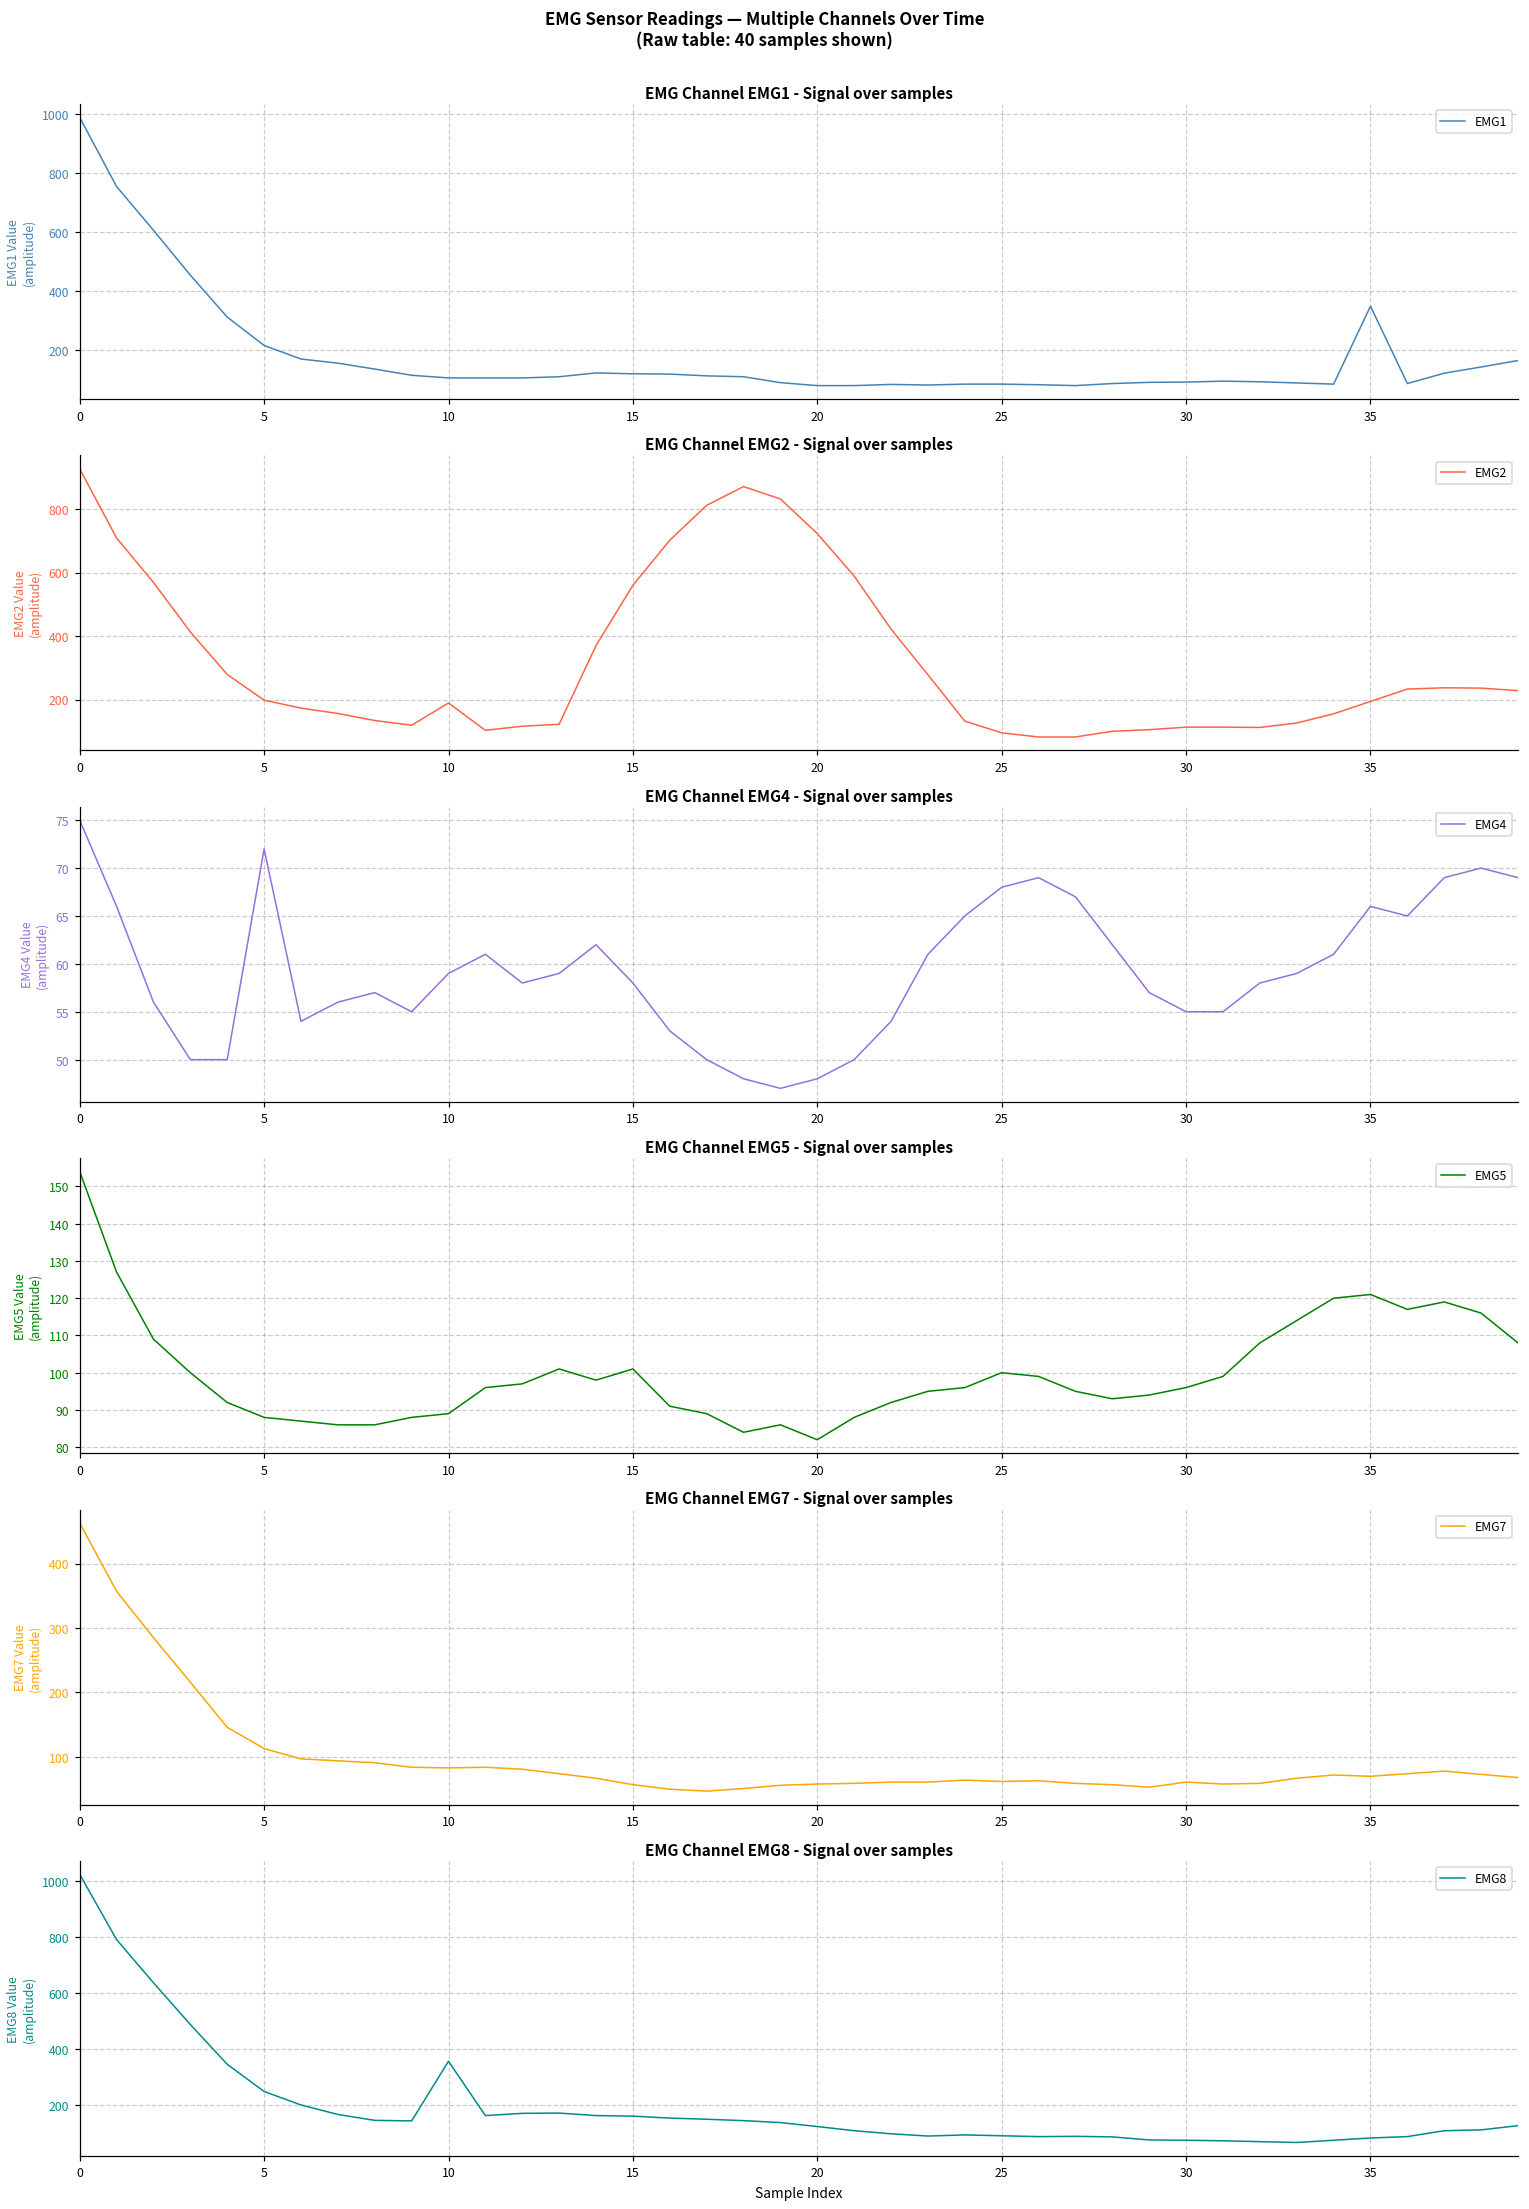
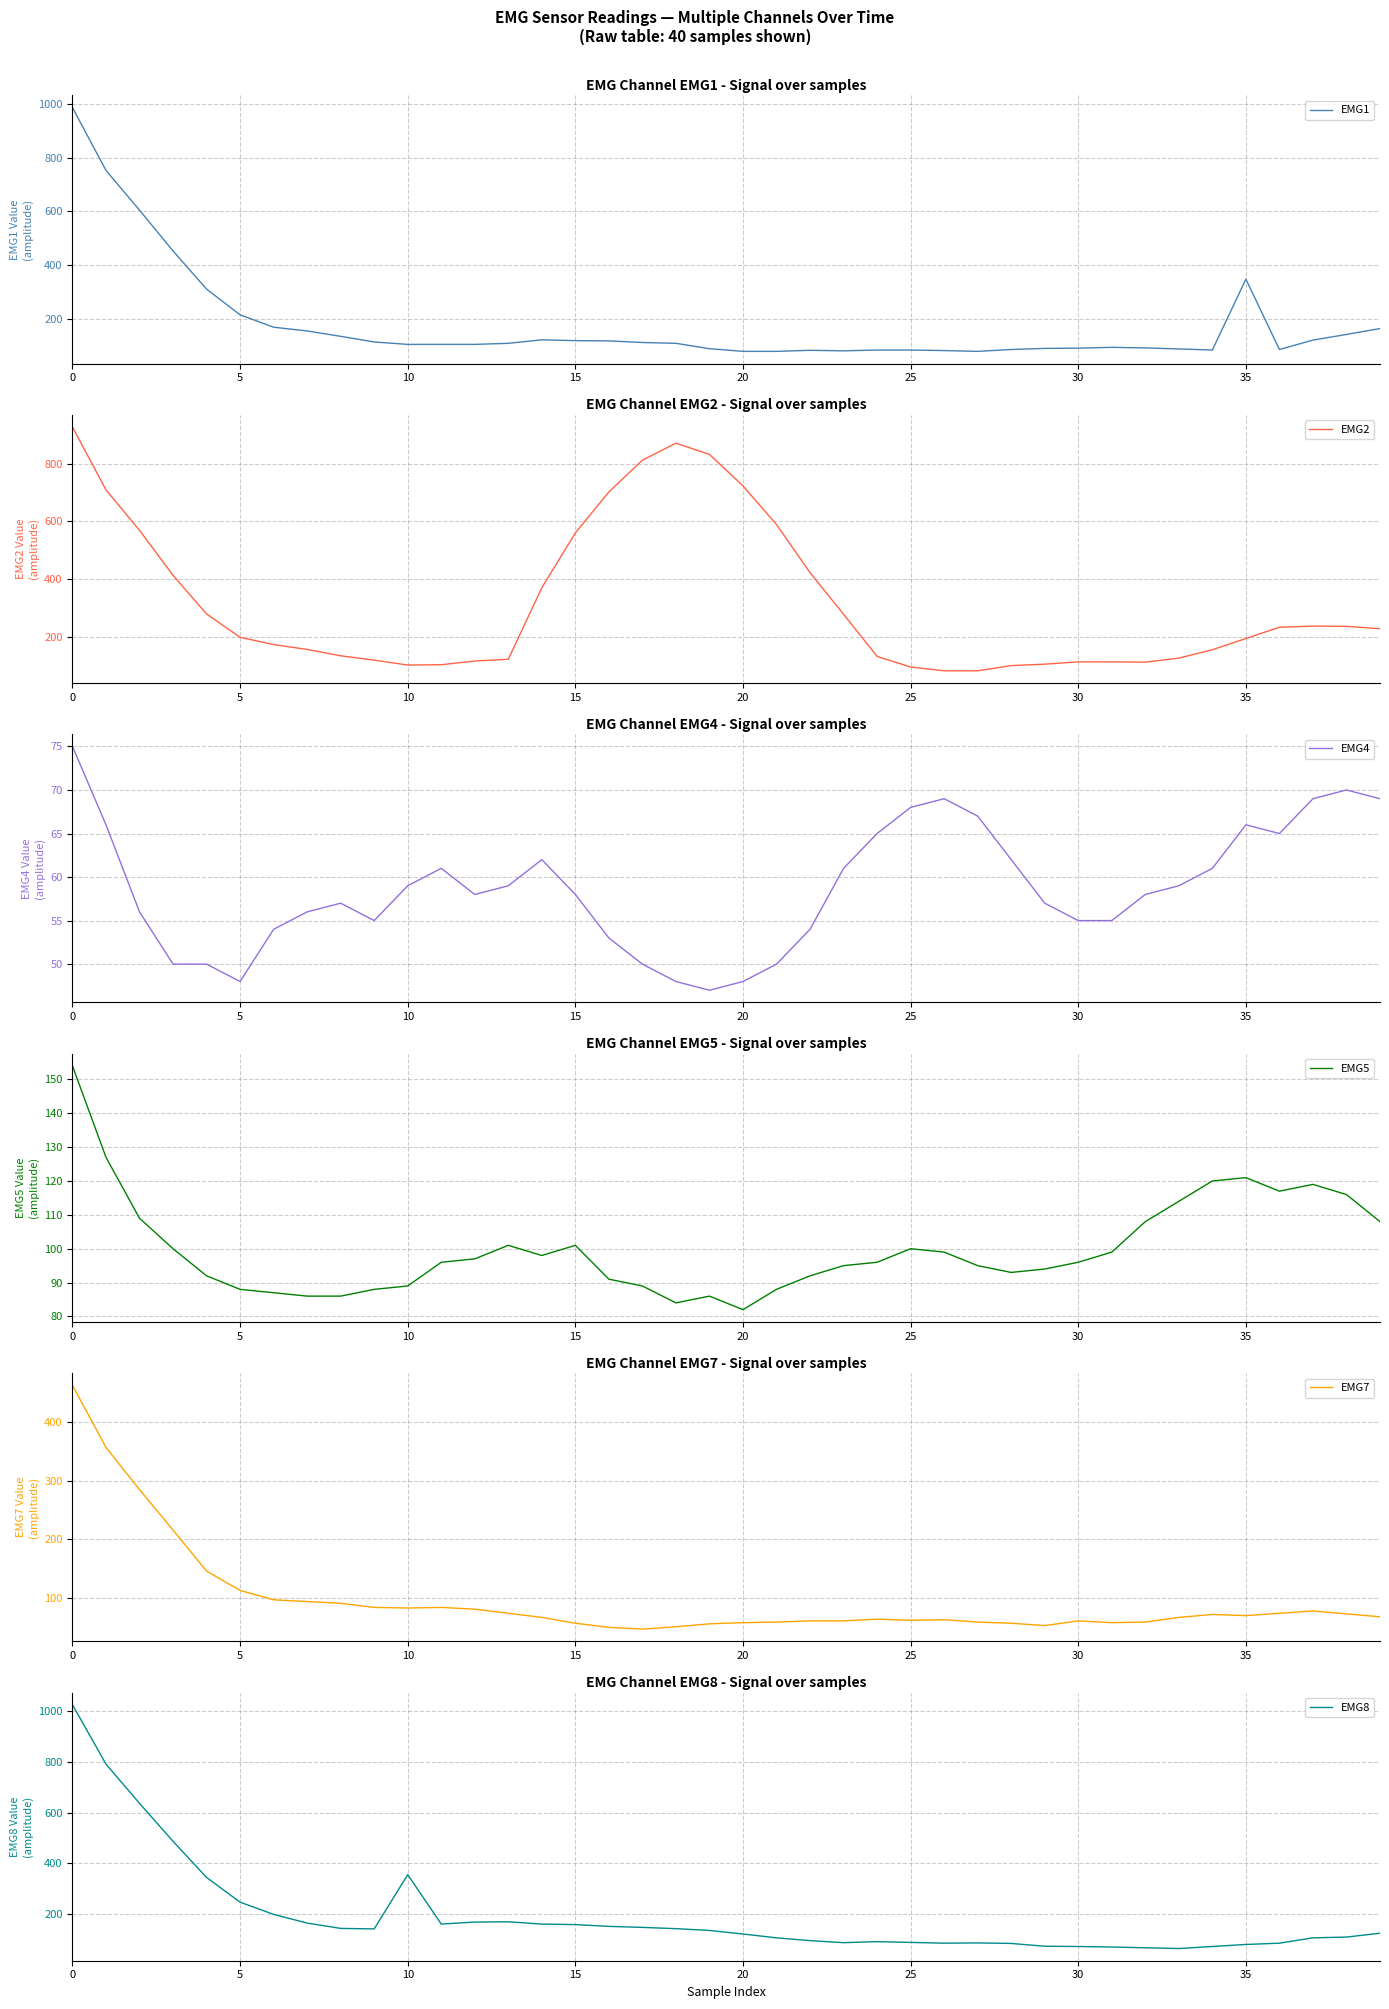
  {
    "EMG Channel EMG1 - Signal over samples": {
      "0": 990,
      "5": 220,
      "10": 110,
      "15": 120,
      "20": 80,
      "25": 80,
      "30": 90,
      "35": 350
    },
    "EMG Channel EMG2 - Signal over samples": {
      "0": 930,
      "5": 200,
-     "10": 190,
+     "10": 100,
      "15": 560,
      "20": 720,
      "25": 100,
      "30": 110,
      "35": 190
    },
    "EMG Channel EMG4 - Signal over samples": {
      "0": 75,
-     "5": 72,
+     "5": 48,
      "10": 59,
      "15": 58,
      "20": 48,
      "25": 68,
      "30": 55,
      "35": 66
    },
    "EMG Channel EMG5 - Signal over samples": {
      "0": 154,
      "5": 88,
      "10": 89,
      "15": 101,
      "20": 82,
      "25": 100,
      "30": 96,
      "35": 121
    },
    "EMG Channel EMG7 - Signal over samples": {
      "0": 460,
      "5": 110,
      "10": 80,
      "15": 60,
      "20": 60,
      "25": 60,
      "30": 60,
      "35": 70
    },
    "EMG Channel EMG8 - Signal over samples": {
      "0": 1020,
      "5": 250,
      "10": 360,
      "15": 160,
      "20": 120,
      "25": 90,
      "30": 70,
      "35": 80
    }
  }
